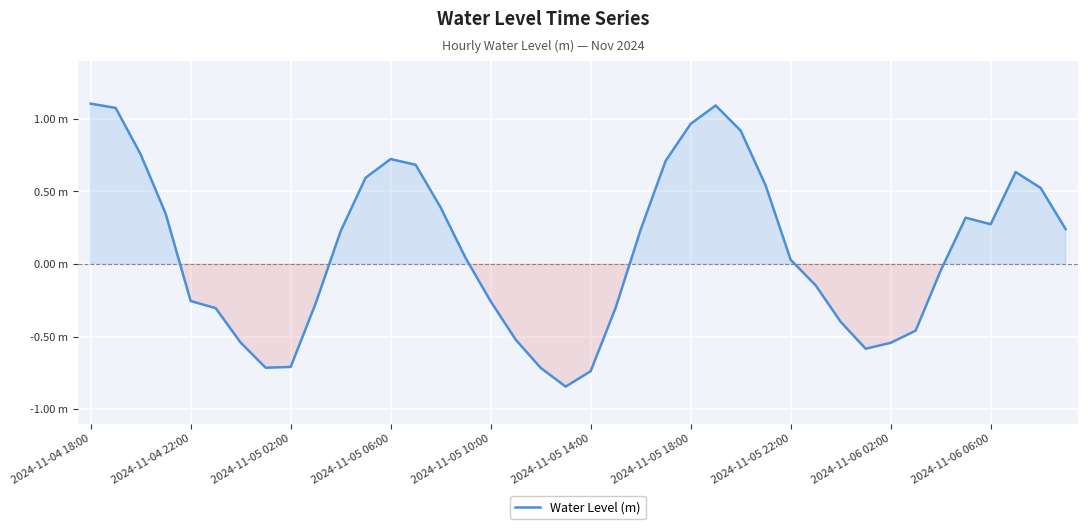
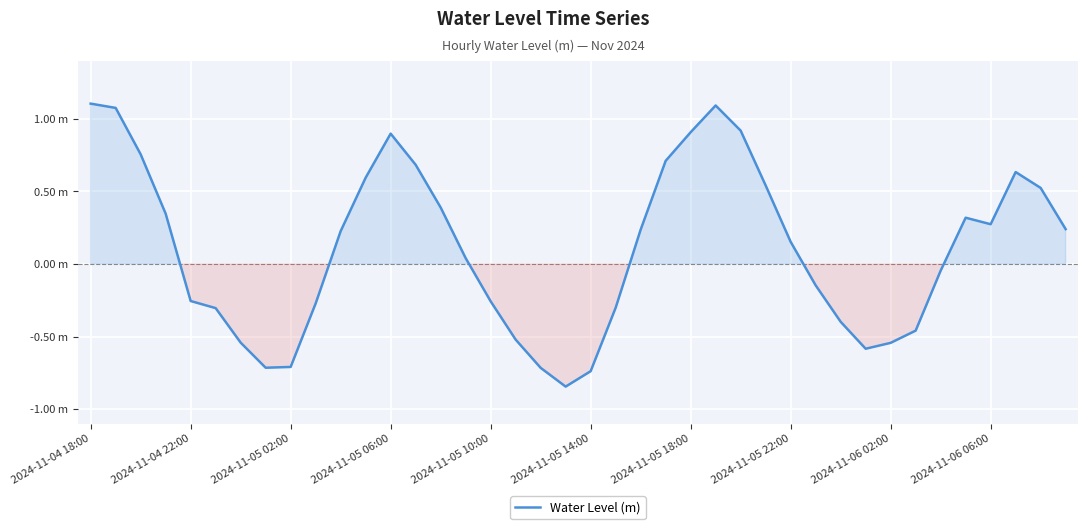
  {
    "2024-11-04 18:00": "1.10 m",
    "2024-11-04 22:00": "-0.26 m",
    "2024-11-05 02:00": "-0.71 m",
-   "2024-11-05 06:00": "0.72 m",
+   "2024-11-05 06:00": "0.90 m",
    "2024-11-05 10:00": "-0.26 m",
    "2024-11-05 14:00": "-0.74 m",
-   "2024-11-05 18:00": "0.97 m",
-   "2024-11-05 22:00": "0.03 m",
+   "2024-11-05 18:00": "0.91 m",
+   "2024-11-05 22:00": "0.15 m",
    "2024-11-06 02:00": "-0.54 m",
    "2024-11-06 06:00": "0.27 m"
  }
